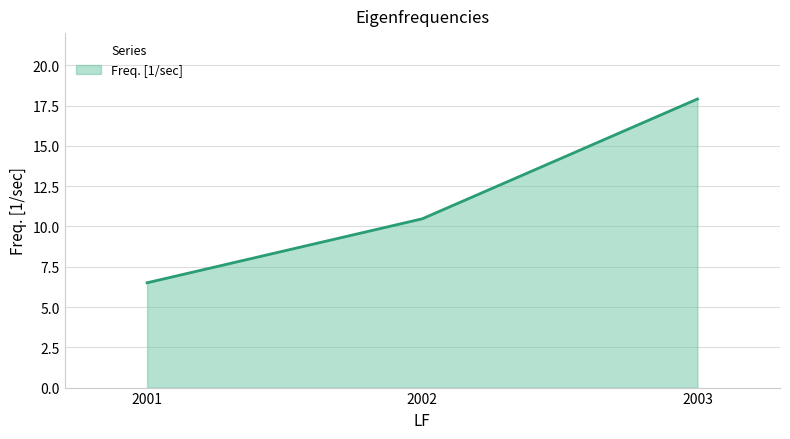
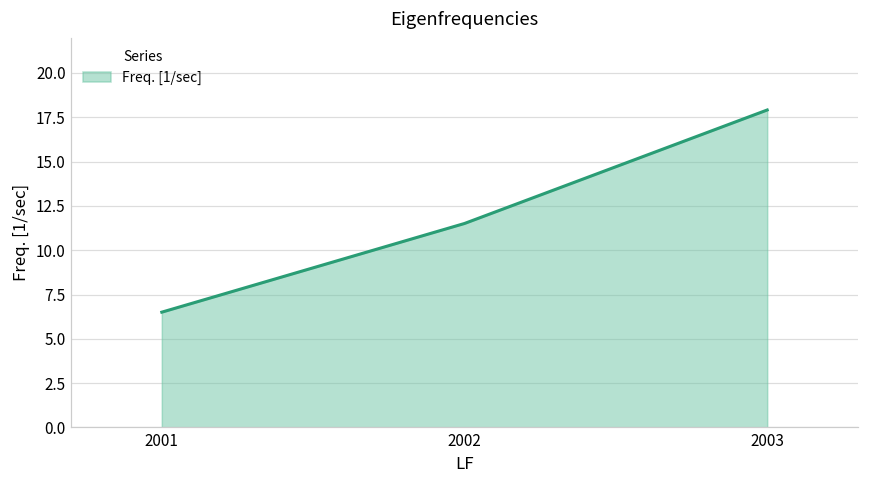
  {
    "2001": 6.5,
-   "2002": 10.5,
+   "2002": 11.5,
    "2003": 17.9
  }
